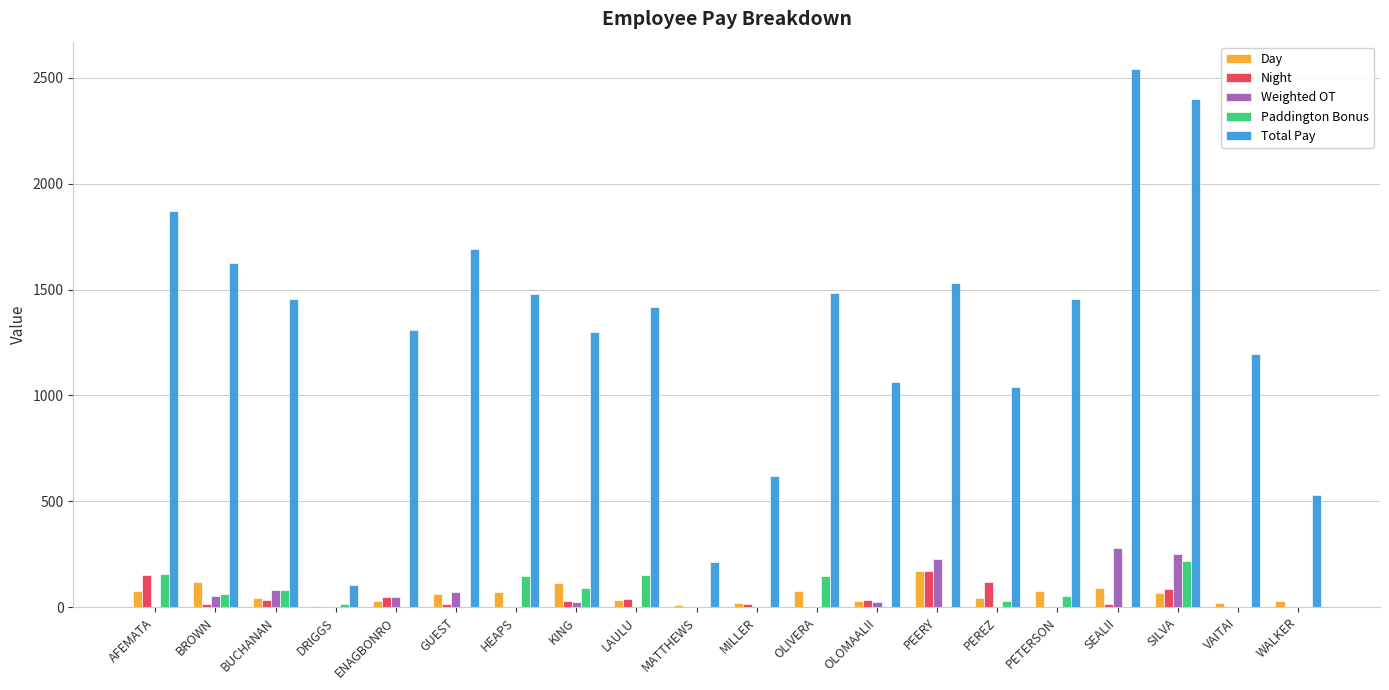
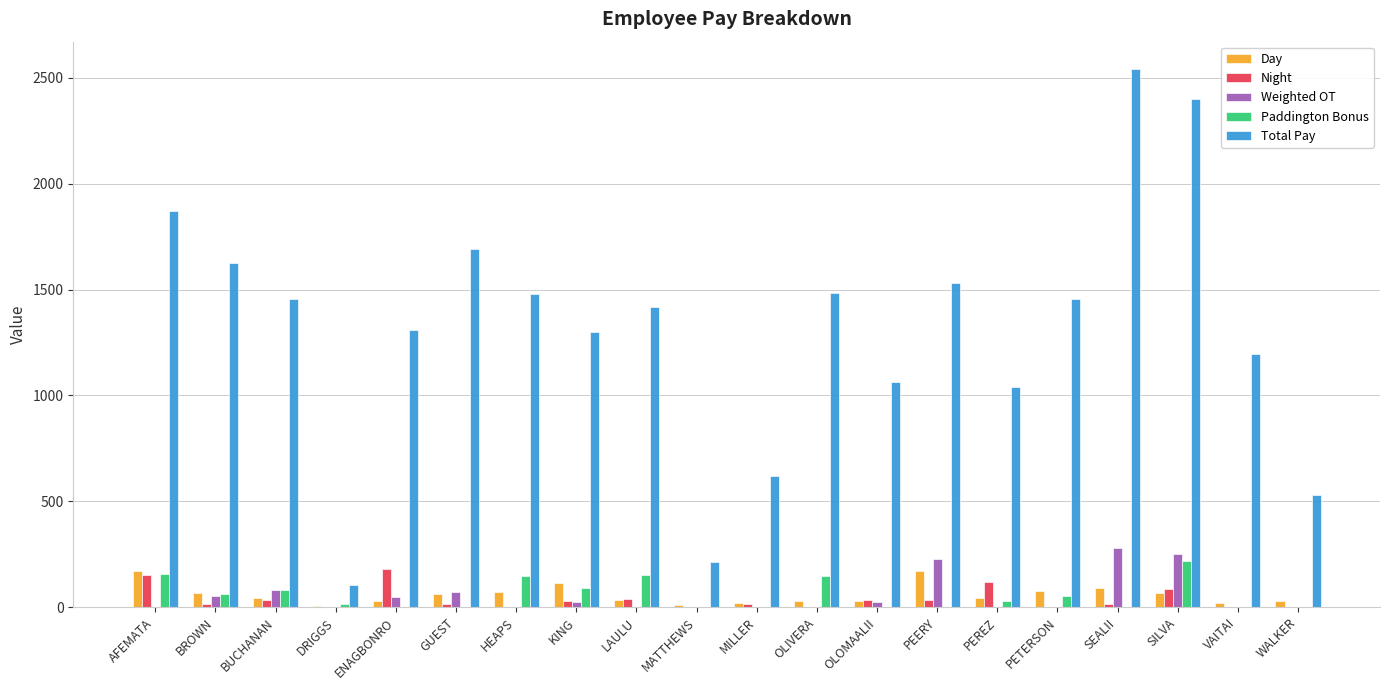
  {
    "Day": {
-     "AFEMATA": 80,
-     "BROWN": 120,
+     "AFEMATA": 170,
+     "BROWN": 70,
      "BUCHANAN": 40,
      "ENAGBONRO": 30,
      "GUEST": 60,
      "HEAPS": 70,
      "KING": 120,
      "LAULU": 30,
      "MILLER": 20,
-     "OLIVERA": 70,
+     "OLIVERA": 30,
      "OLOMAALII": 30,
      "PEERY": 170,
      "PEREZ": 40,
      "PETERSON": 80,
      "SEALII": 90,
      "SILVA": 70,
      "VAITAI": 20,
      "WALKER": 30
    },
    "Night": {
      "AFEMATA": 150,
      "BROWN": 20,
      "BUCHANAN": 30,
-     "ENAGBONRO": 50,
+     "ENAGBONRO": 180,
      "GUEST": 20,
      "HEAPS": 0,
      "KING": 30,
      "LAULU": 40,
      "MATTHEWS": 0,
      "MILLER": 20,
      "OLOMAALII": 30,
-     "PEERY": 170,
+     "PEERY": 30,
      "PEREZ": 120,
      "PETERSON": 0,
      "SEALII": 20,
      "SILVA": 90,
      "VAITAI": 0,
      "WALKER": 0
    },
    "Weighted OT": {
      "AFEMATA": 0,
      "BROWN": 50,
      "BUCHANAN": 80,
      "DRIGGS": 0,
      "ENAGBONRO": 50,
      "GUEST": 70,
      "HEAPS": 0,
      "KING": 30,
      "LAULU": 0,
      "MATTHEWS": 0,
      "MILLER": 0,
      "OLIVERA": 0,
      "OLOMAALII": 30,
      "PEERY": 230,
      "PEREZ": 0,
      "PETERSON": 0,
      "SEALII": 280,
      "SILVA": 250,
      "VAITAI": 0,
      "WALKER": 0
    },
    "Paddington Bonus": {
      "AFEMATA": 160,
      "BROWN": 60,
      "BUCHANAN": 80,
      "DRIGGS": 10,
      "ENAGBONRO": 0,
      "GUEST": 0,
      "HEAPS": 150,
      "KING": 90,
      "LAULU": 150,
      "MATTHEWS": 0,
      "MILLER": 0,
      "OLIVERA": 150,
      "OLOMAALII": 0,
      "PEERY": 0,
      "PEREZ": 30,
      "PETERSON": 50,
      "SEALII": 0,
      "SILVA": 220,
      "VAITAI": 0,
      "WALKER": 0
    },
    "Total Pay": {
      "AFEMATA": 1870,
      "BROWN": 1630,
      "BUCHANAN": 1460,
      "DRIGGS": 110,
      "ENAGBONRO": 1310,
      "GUEST": 1690,
      "HEAPS": 1480,
      "KING": 1300,
      "LAULU": 1420,
      "MATTHEWS": 210,
      "MILLER": 620,
      "OLIVERA": 1480,
      "OLOMAALII": 1060,
      "PEERY": 1530,
      "PEREZ": 1040,
      "PETERSON": 1460,
      "SEALII": 2540,
      "SILVA": 2400,
      "VAITAI": 1190,
      "WALKER": 530
    }
  }
